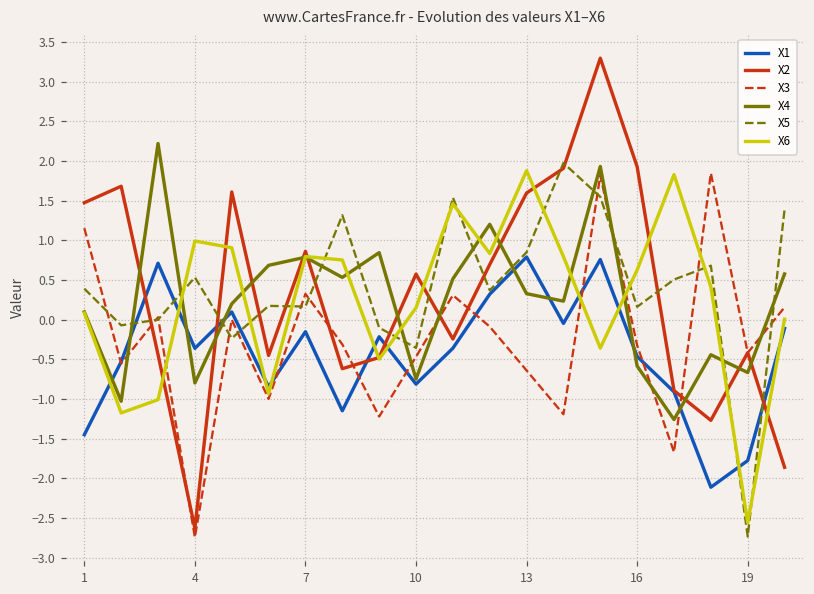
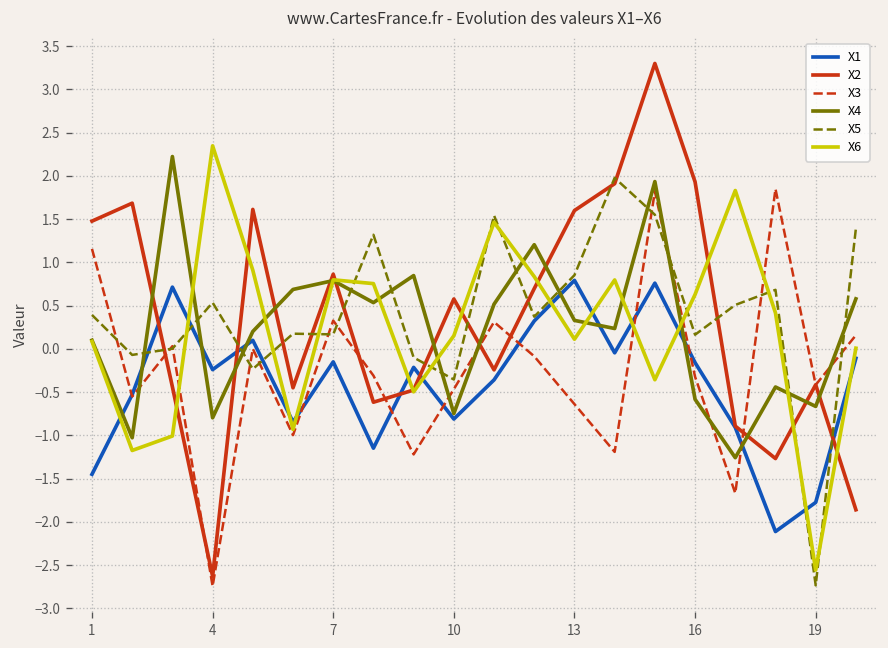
  {
    "X1": {
      "1": -1.5,
-     "4": -0.4,
+     "4": -0.2,
      "7": -0.2,
      "10": -0.8,
      "13": 0.8,
-     "16": -0.5,
+     "16": -0.2,
      "19": -1.8
    },
    "X6": {
-     "4": 1.0,
+     "4": 2.3,
      "10": 0.2,
-     "13": 1.9,
+     "13": 0.1,
      "16": 0.6,
      "19": -2.6
    }
  }
